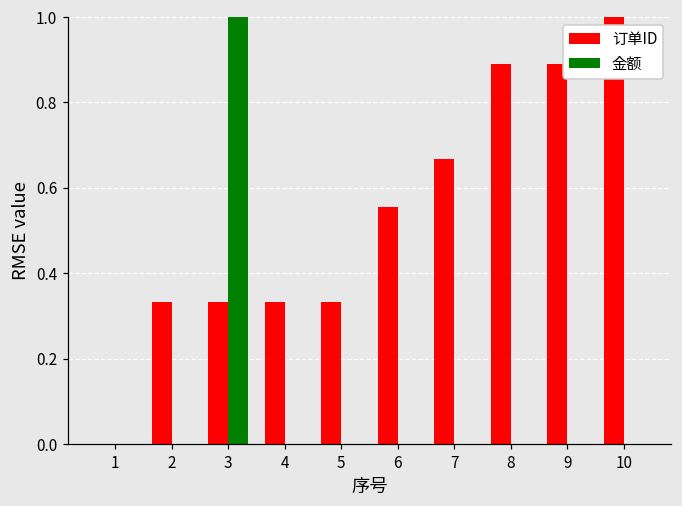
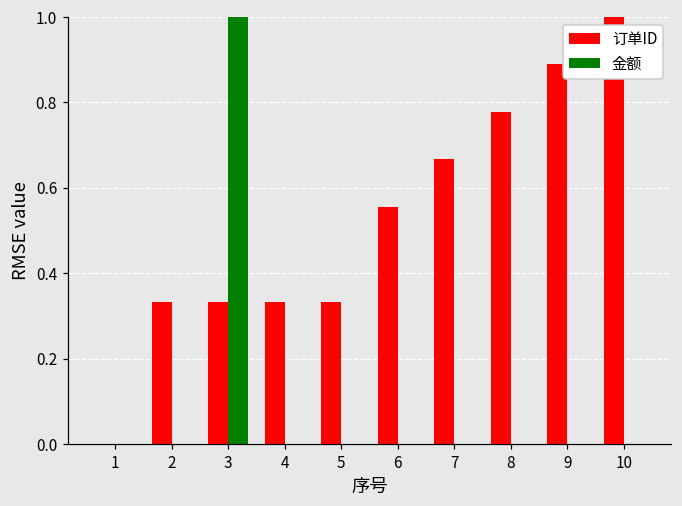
  {
    "订单ID": {
      "1": 0.00,
      "2": 0.33,
      "3": 0.33,
      "4": 0.33,
      "5": 0.33,
      "6": 0.56,
      "7": 0.67,
-     "8": 0.89,
+     "8": 0.78,
      "9": 0.89,
      "10": 1.00
    },
    "金额": {
      "1": 0.00,
      "2": 0.00,
      "3": 1.00,
      "4": 0.00,
      "5": 0.00,
      "6": 0.00,
      "7": 0.00,
      "8": 0.00,
      "9": 0.00,
      "10": 0.00
    }
  }
